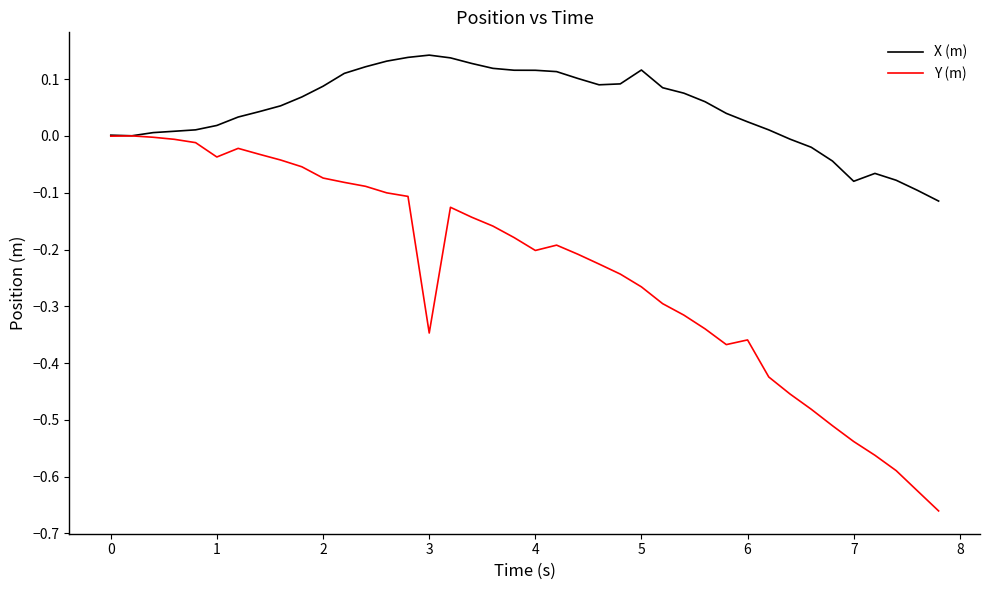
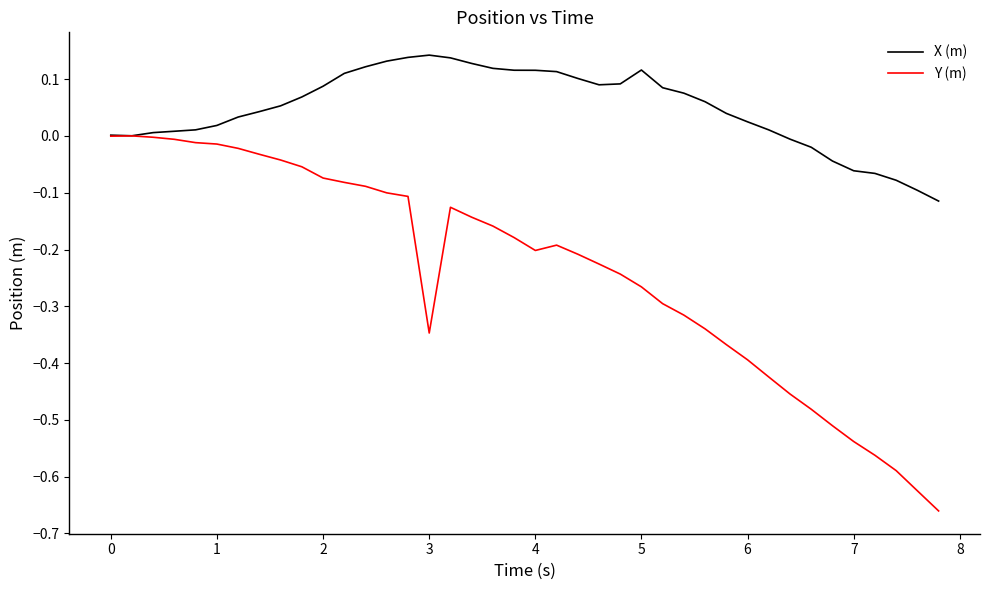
  {
    "X (m)": {
      "1": 0.02,
      "2": 0.09,
      "3": 0.14,
      "4": 0.12,
      "5": 0.12,
      "6": 0.02,
-     "7": -0.08
+     "7": -0.06
    },
    "Y (m)": {
-     "1": -0.04,
+     "1": -0.01,
      "2": -0.07,
      "3": -0.35,
      "4": -0.20,
      "5": -0.27,
-     "6": -0.36,
+     "6": -0.39,
      "7": -0.54
    }
  }
